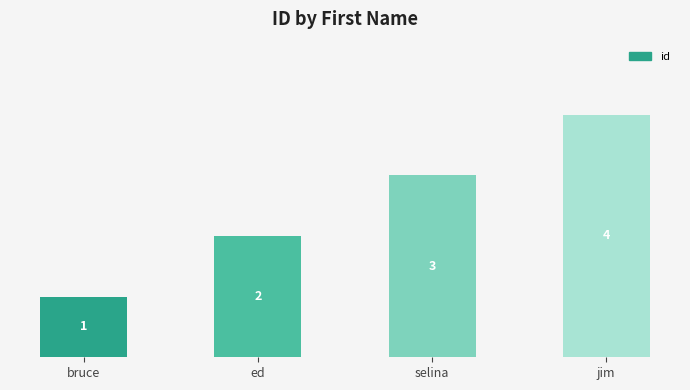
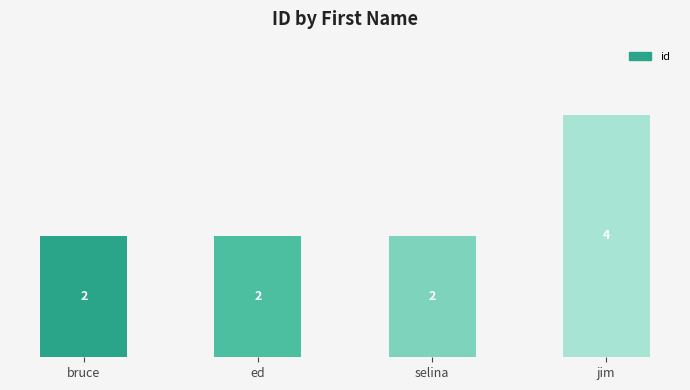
  {
-   "bruce": 1,
+   "bruce": 2,
    "ed": 2,
-   "selina": 3,
+   "selina": 2,
    "jim": 4
  }
